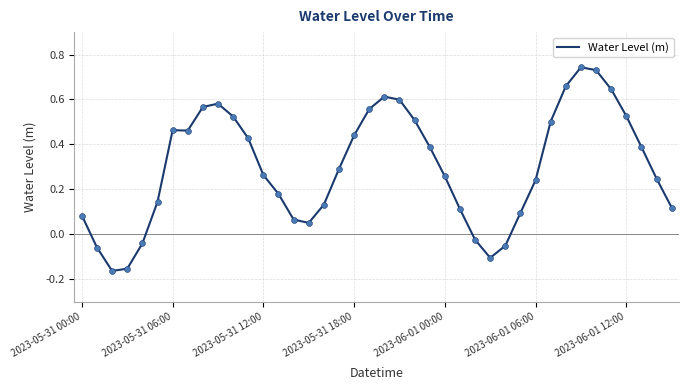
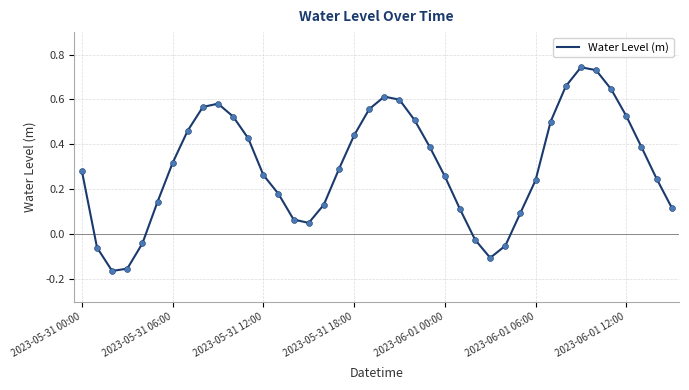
  {
-   "2023-05-31 00:00": 0.08,
-   "2023-05-31 06:00": 0.46,
+   "2023-05-31 00:00": 0.28,
+   "2023-05-31 06:00": 0.32,
    "2023-05-31 12:00": 0.26,
    "2023-05-31 18:00": 0.44,
    "2023-06-01 00:00": 0.26,
    "2023-06-01 06:00": 0.24,
    "2023-06-01 12:00": 0.53
  }
